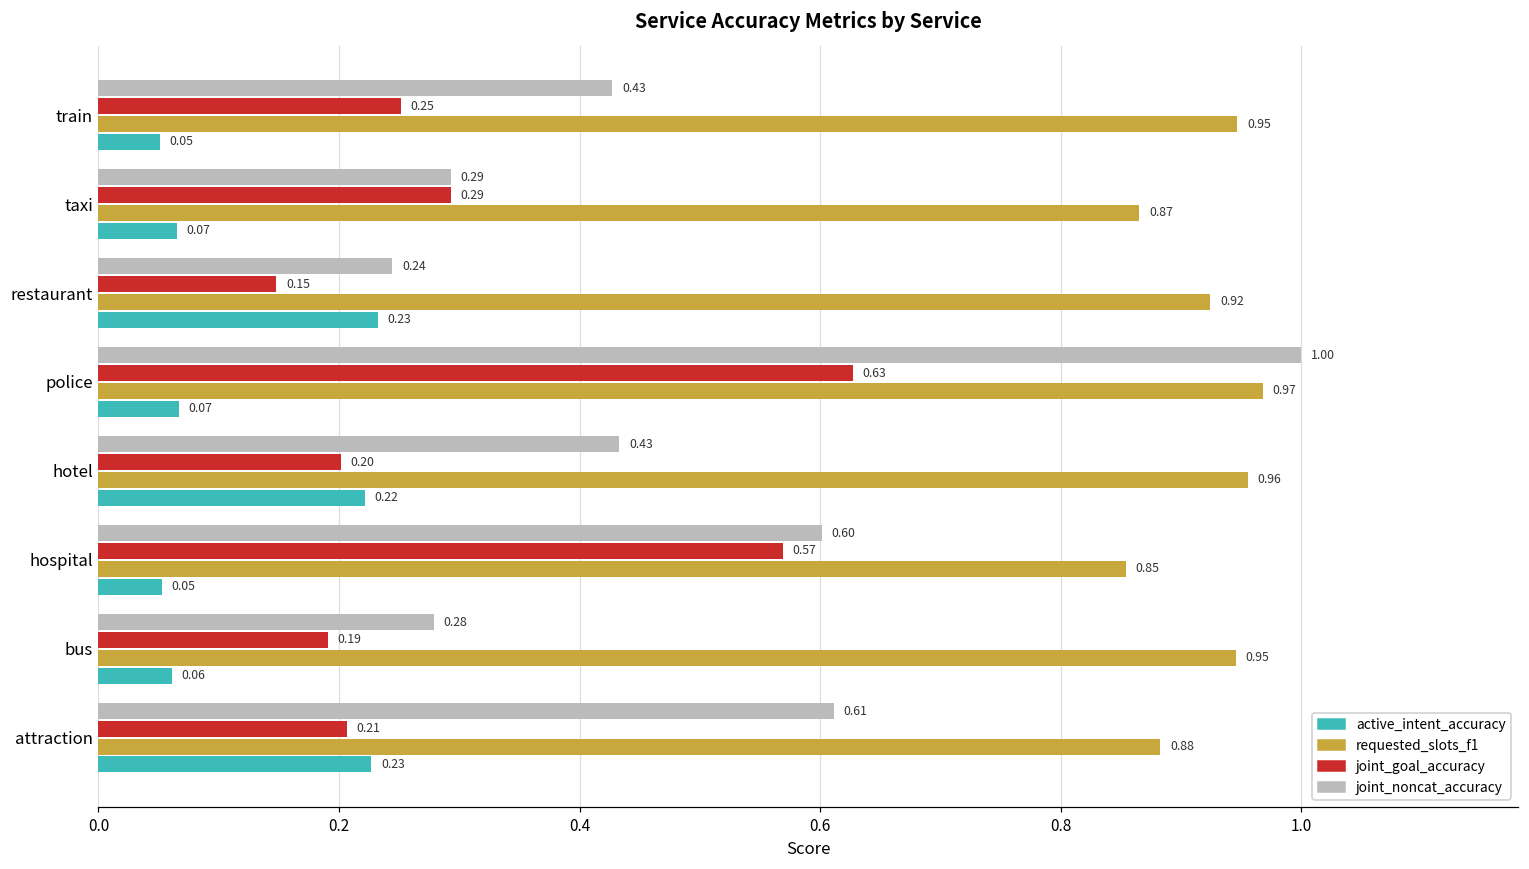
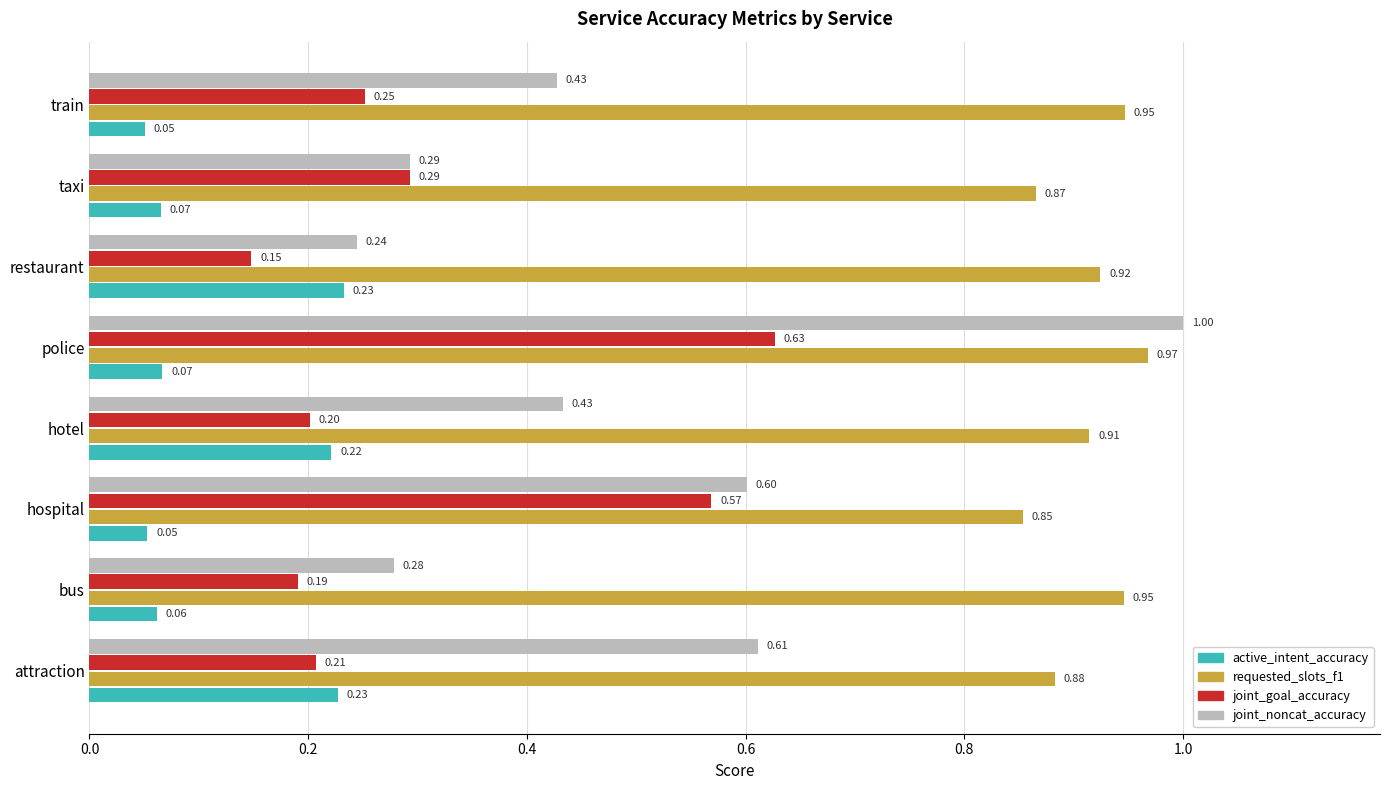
  {
    "active_intent_accuracy": {
      "train": 0.05,
      "taxi": 0.07,
      "restaurant": 0.23,
      "police": 0.07,
      "hotel": 0.22,
      "hospital": 0.05,
      "bus": 0.06,
      "attraction": 0.23
    },
    "requested_slots_f1": {
      "train": 0.95,
      "taxi": 0.87,
      "restaurant": 0.92,
      "police": 0.97,
-     "hotel": 0.96,
+     "hotel": 0.91,
      "hospital": 0.85,
      "bus": 0.95,
      "attraction": 0.88
    },
    "joint_goal_accuracy": {
      "train": 0.25,
      "taxi": 0.29,
      "restaurant": 0.15,
      "police": 0.63,
      "hotel": 0.20,
      "hospital": 0.57,
      "bus": 0.19,
      "attraction": 0.21
    },
    "joint_noncat_accuracy": {
      "train": 0.43,
      "taxi": 0.29,
      "restaurant": 0.24,
      "police": 1.00,
      "hotel": 0.43,
      "hospital": 0.60,
      "bus": 0.28,
      "attraction": 0.61
    }
  }
